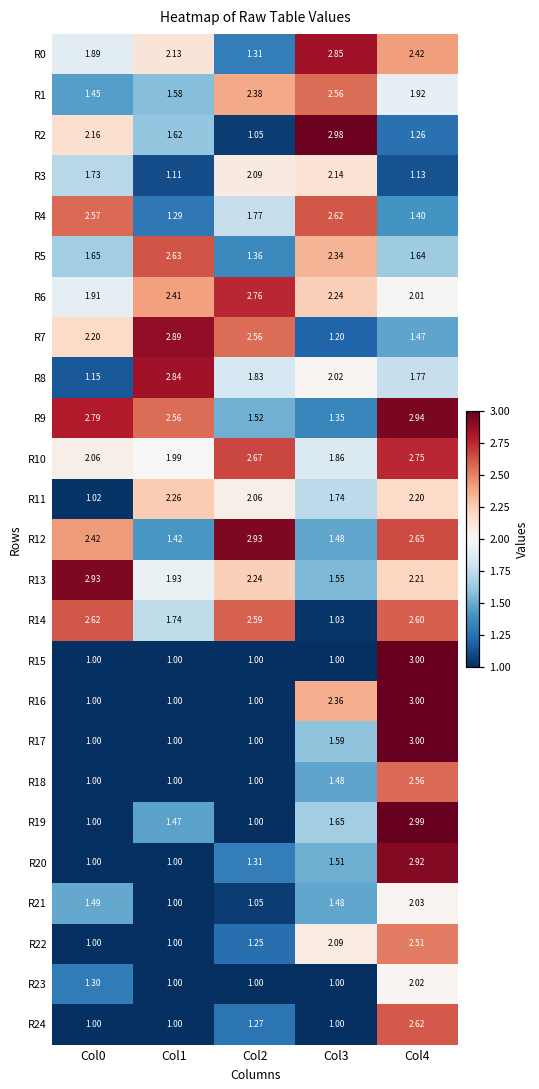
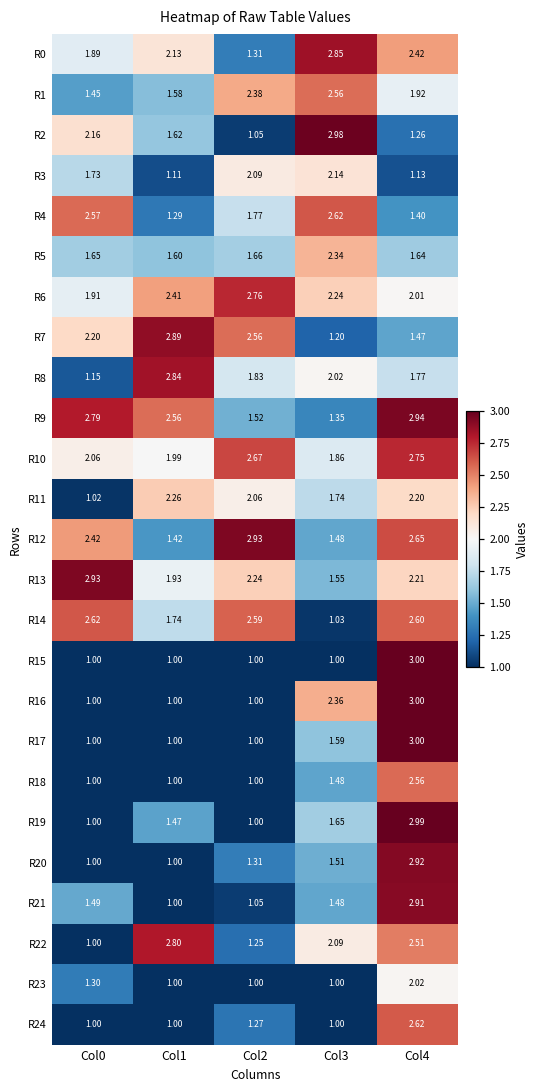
  {
    "R0": {
      "Col0": 1.89,
      "Col1": 2.13,
      "Col2": 1.31,
      "Col3": 2.85,
      "Col4": 2.42
    },
    "R1": {
      "Col0": 1.45,
      "Col1": 1.58,
      "Col2": 2.38,
      "Col3": 2.56,
      "Col4": 1.92
    },
    "R2": {
      "Col0": 2.16,
      "Col1": 1.62,
      "Col2": 1.05,
      "Col3": 2.98,
      "Col4": 1.26
    },
    "R3": {
      "Col0": 1.73,
      "Col1": 1.11,
      "Col2": 2.09,
      "Col3": 2.14,
      "Col4": 1.13
    },
    "R4": {
      "Col0": 2.57,
      "Col1": 1.29,
      "Col2": 1.77,
      "Col3": 2.62,
      "Col4": 1.40
    },
    "R5": {
      "Col0": 1.65,
-     "Col1": 2.63,
-     "Col2": 1.36,
+     "Col1": 1.60,
+     "Col2": 1.66,
      "Col3": 2.34,
      "Col4": 1.64
    },
    "R6": {
      "Col0": 1.91,
      "Col1": 2.41,
      "Col2": 2.76,
      "Col3": 2.24,
      "Col4": 2.01
    },
    "R7": {
      "Col0": 2.20,
      "Col1": 2.89,
      "Col2": 2.56,
      "Col3": 1.20,
      "Col4": 1.47
    },
    "R8": {
      "Col0": 1.15,
      "Col1": 2.84,
      "Col2": 1.83,
      "Col3": 2.02,
      "Col4": 1.77
    },
    "R9": {
      "Col0": 2.79,
      "Col1": 2.56,
      "Col2": 1.52,
      "Col3": 1.35,
      "Col4": 2.94
    },
    "R10": {
      "Col0": 2.06,
      "Col1": 1.99,
      "Col2": 2.67,
      "Col3": 1.86,
      "Col4": 2.75
    },
    "R11": {
      "Col0": 1.02,
      "Col1": 2.26,
      "Col2": 2.06,
      "Col3": 1.74,
      "Col4": 2.20
    },
    "R12": {
      "Col0": 2.42,
      "Col1": 1.42,
      "Col2": 2.93,
      "Col3": 1.48,
      "Col4": 2.65
    },
    "R13": {
      "Col0": 2.93,
      "Col1": 1.93,
      "Col2": 2.24,
      "Col3": 1.55,
      "Col4": 2.21
    },
    "R14": {
      "Col0": 2.62,
      "Col1": 1.74,
      "Col2": 2.59,
      "Col3": 1.03,
      "Col4": 2.60
    },
    "R15": {
      "Col0": 1.00,
      "Col1": 1.00,
      "Col2": 1.00,
      "Col3": 1.00,
      "Col4": 3.00
    },
    "R16": {
      "Col0": 1.00,
      "Col1": 1.00,
      "Col2": 1.00,
      "Col3": 2.36,
      "Col4": 3.00
    },
    "R17": {
      "Col0": 1.00,
      "Col1": 1.00,
      "Col2": 1.00,
      "Col3": 1.59,
      "Col4": 3.00
    },
    "R18": {
      "Col0": 1.00,
      "Col1": 1.00,
      "Col2": 1.00,
      "Col3": 1.48,
      "Col4": 2.56
    },
    "R19": {
      "Col0": 1.00,
      "Col1": 1.47,
      "Col2": 1.00,
      "Col3": 1.65,
      "Col4": 2.99
    },
    "R20": {
      "Col0": 1.00,
      "Col1": 1.00,
      "Col2": 1.31,
      "Col3": 1.51,
      "Col4": 2.92
    },
    "R21": {
      "Col0": 1.49,
      "Col1": 1.00,
      "Col2": 1.05,
      "Col3": 1.48,
-     "Col4": 2.03
+     "Col4": 2.91
    },
    "R22": {
      "Col0": 1.00,
-     "Col1": 1.00,
+     "Col1": 2.80,
      "Col2": 1.25,
      "Col3": 2.09,
      "Col4": 2.51
    },
    "R23": {
      "Col0": 1.30,
      "Col1": 1.00,
      "Col2": 1.00,
      "Col3": 1.00,
      "Col4": 2.02
    },
    "R24": {
      "Col0": 1.00,
      "Col1": 1.00,
      "Col2": 1.27,
      "Col3": 1.00,
      "Col4": 2.62
    }
  }
